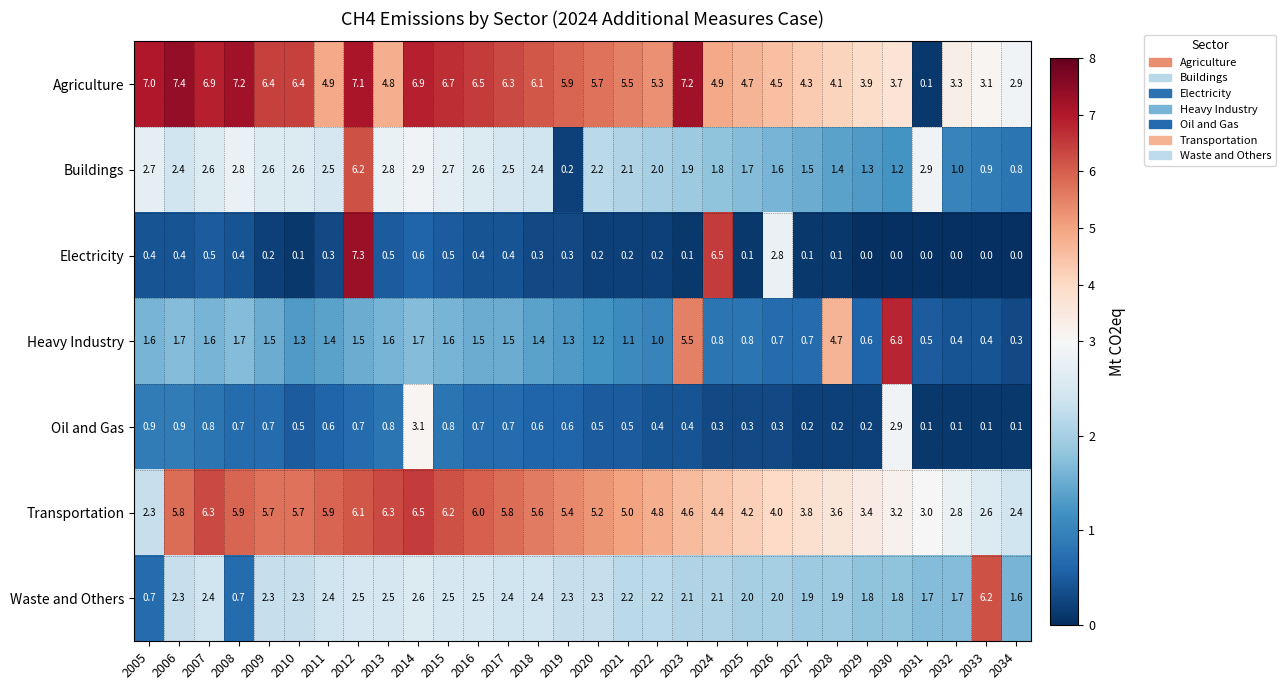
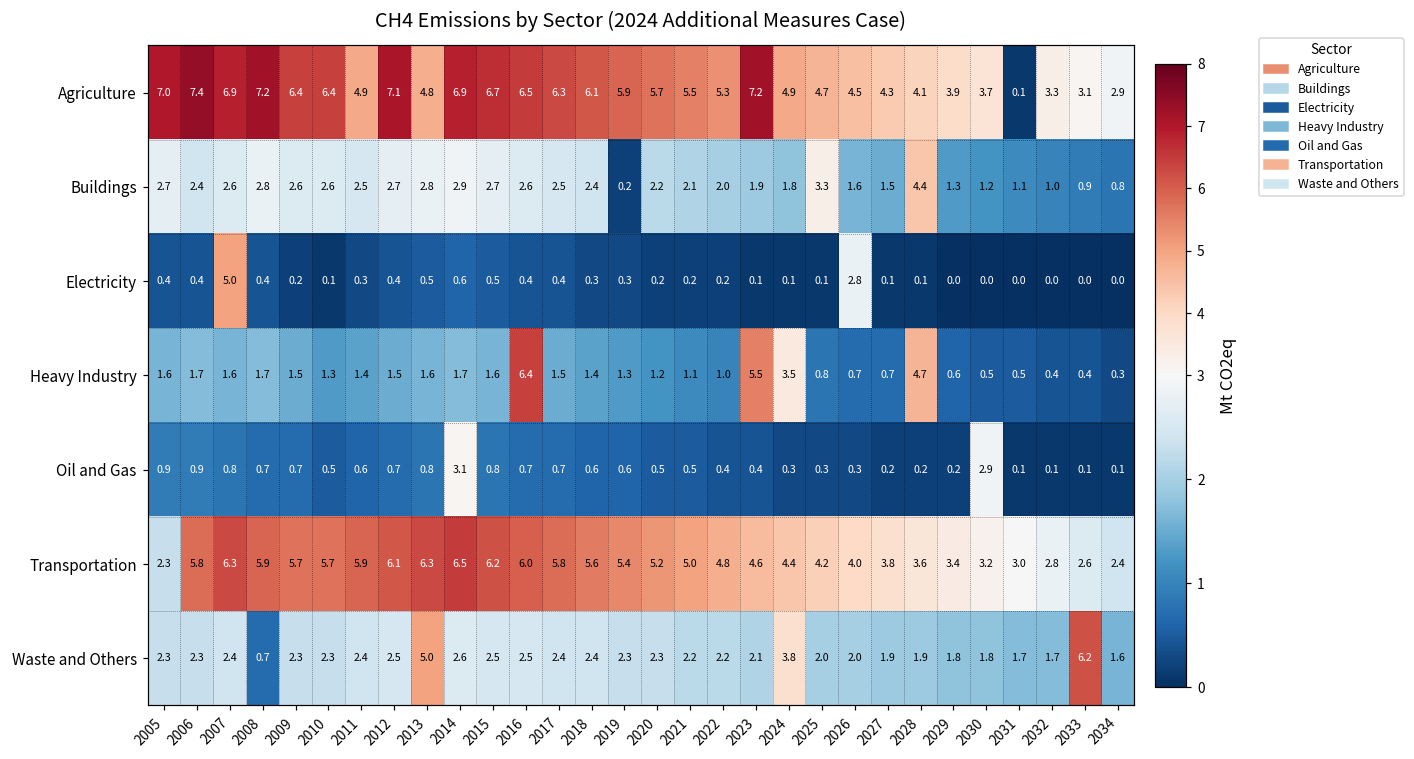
  {
    "Buildings": {
      "2005": 2.7,
      "2006": 2.4,
      "2007": 2.6,
      "2008": 2.8,
      "2009": 2.6,
      "2010": 2.6,
      "2011": 2.5,
-     "2012": 6.2,
+     "2012": 2.7,
      "2013": 2.8,
      "2014": 2.9,
      "2015": 2.7,
      "2016": 2.6,
      "2017": 2.5,
      "2018": 2.4,
      "2019": 0.2,
      "2020": 2.2,
      "2021": 2.1,
      "2022": 2.0,
      "2023": 1.9,
      "2024": 1.8,
-     "2025": 1.7,
+     "2025": 3.3,
      "2026": 1.6,
      "2027": 1.5,
-     "2028": 1.4,
+     "2028": 4.4,
      "2029": 1.3,
      "2030": 1.2,
-     "2031": 2.9,
+     "2031": 1.1,
      "2032": 1.0,
      "2033": 0.9,
      "2034": 0.8
    },
    "Electricity": {
      "2005": 0.4,
      "2006": 0.4,
-     "2007": 0.5,
+     "2007": 5.0,
      "2008": 0.4,
      "2009": 0.2,
      "2010": 0.1,
      "2011": 0.3,
-     "2012": 7.3,
+     "2012": 0.4,
      "2013": 0.5,
      "2014": 0.6,
      "2015": 0.5,
      "2016": 0.4,
      "2017": 0.4,
      "2018": 0.3,
      "2019": 0.3,
      "2020": 0.2,
      "2021": 0.2,
      "2022": 0.2,
      "2023": 0.1,
-     "2024": 6.5,
+     "2024": 0.1,
      "2025": 0.1,
      "2026": 2.8,
      "2027": 0.1,
      "2028": 0.1,
      "2029": 0.0,
      "2030": 0.0,
      "2031": 0.0,
      "2032": 0.0,
      "2033": 0.0,
      "2034": 0.0
    },
    "Heavy Industry": {
      "2005": 1.6,
      "2006": 1.7,
      "2007": 1.6,
      "2008": 1.7,
      "2009": 1.5,
      "2010": 1.3,
      "2011": 1.4,
      "2012": 1.5,
      "2013": 1.6,
      "2014": 1.7,
      "2015": 1.6,
-     "2016": 1.5,
+     "2016": 6.4,
      "2017": 1.5,
      "2018": 1.4,
      "2019": 1.3,
      "2020": 1.2,
      "2021": 1.1,
      "2022": 1.0,
      "2023": 5.5,
-     "2024": 0.8,
+     "2024": 3.5,
      "2025": 0.8,
      "2026": 0.7,
      "2027": 0.7,
      "2028": 4.7,
      "2029": 0.6,
-     "2030": 6.8,
+     "2030": 0.5,
      "2031": 0.5,
      "2032": 0.4,
      "2033": 0.4,
      "2034": 0.3
    },
    "Waste and Others": {
-     "2005": 0.7,
+     "2005": 2.3,
      "2006": 2.3,
      "2007": 2.4,
      "2008": 0.7,
      "2009": 2.3,
      "2010": 2.3,
      "2011": 2.4,
      "2012": 2.5,
-     "2013": 2.5,
+     "2013": 5.0,
      "2014": 2.6,
      "2015": 2.5,
      "2016": 2.5,
      "2017": 2.4,
      "2018": 2.4,
      "2019": 2.3,
      "2020": 2.3,
      "2021": 2.2,
      "2022": 2.2,
      "2023": 2.1,
-     "2024": 2.1,
+     "2024": 3.8,
      "2025": 2.0,
      "2026": 2.0,
      "2027": 1.9,
      "2028": 1.9,
      "2029": 1.8,
      "2030": 1.8,
      "2031": 1.7,
      "2032": 1.7,
      "2033": 6.2,
      "2034": 1.6
    }
  }
